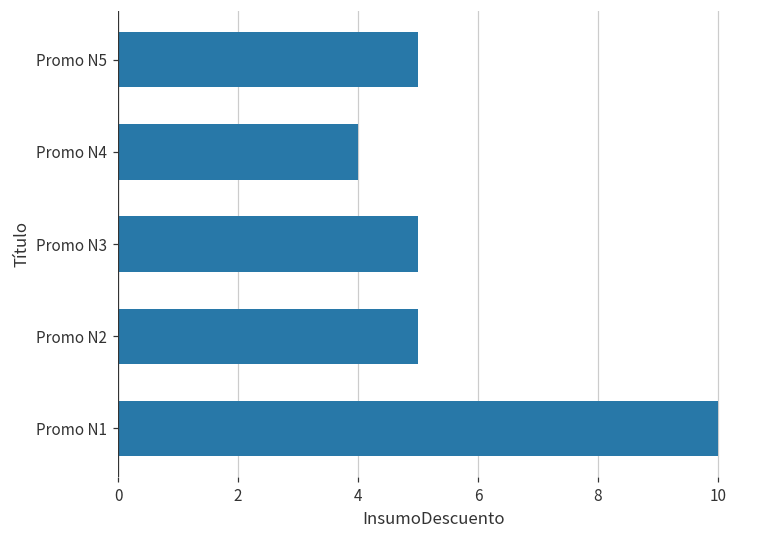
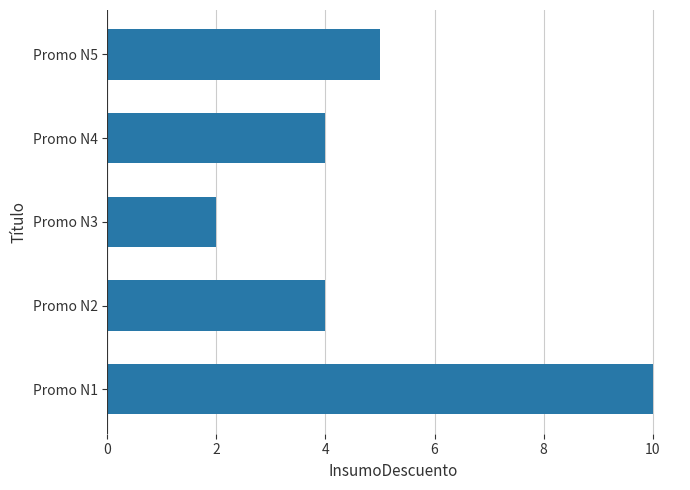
  {
    "Promo N5": 5,
    "Promo N4": 4,
-   "Promo N3": 5,
-   "Promo N2": 5,
+   "Promo N3": 2,
+   "Promo N2": 4,
    "Promo N1": 10
  }
